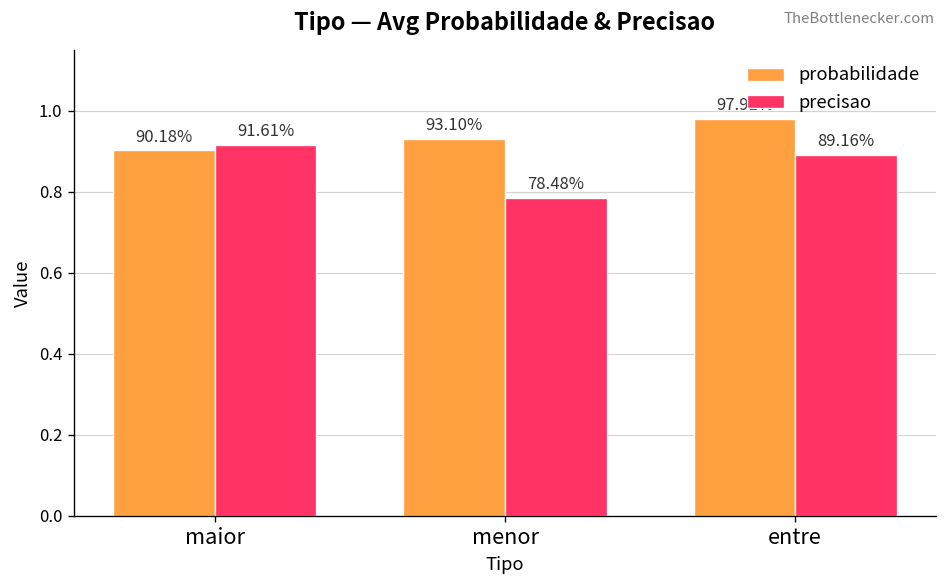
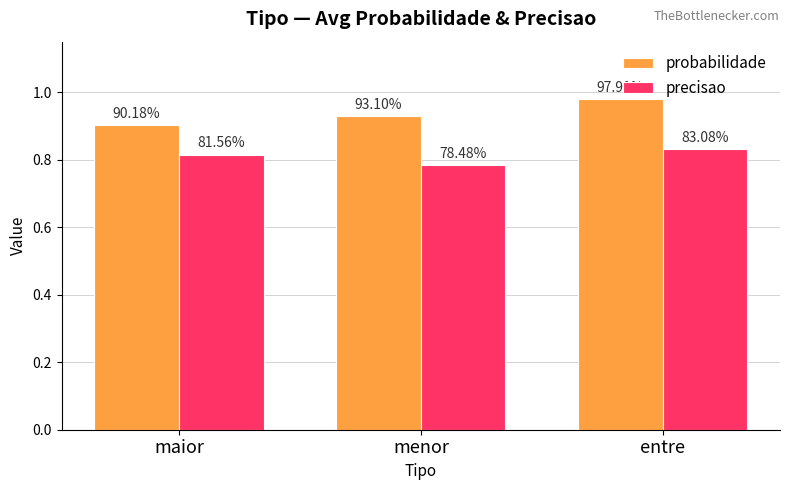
  {
    "probabilidade": {
      "maior": "90.18%",
      "menor": "93.10%",
      "entre": "97.91%"
    },
    "precisao": {
-     "maior": "91.61%",
+     "maior": "81.56%",
      "menor": "78.48%",
-     "entre": "89.16%"
+     "entre": "83.08%"
    }
  }
